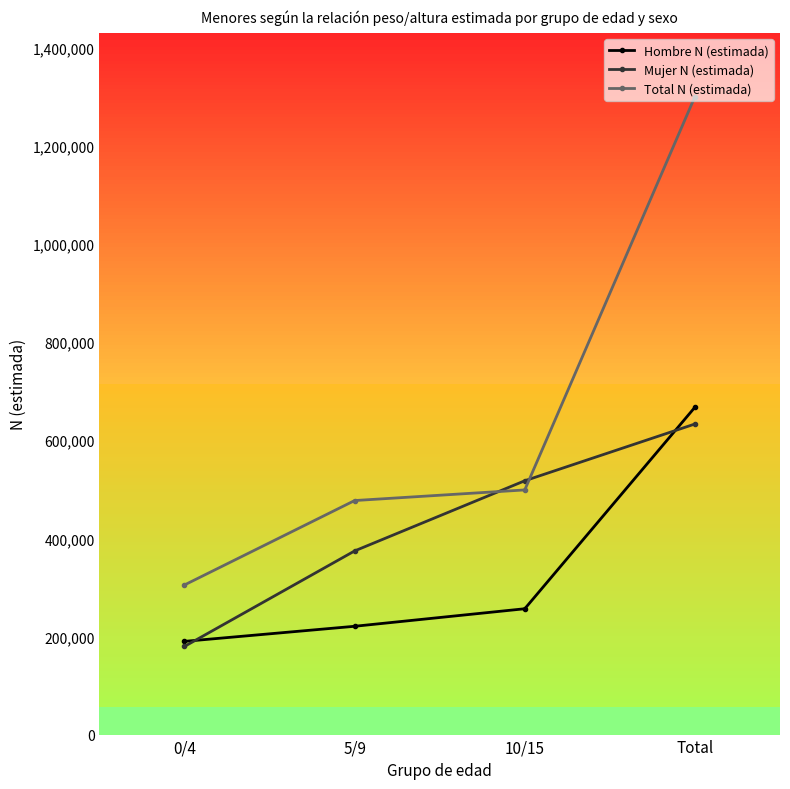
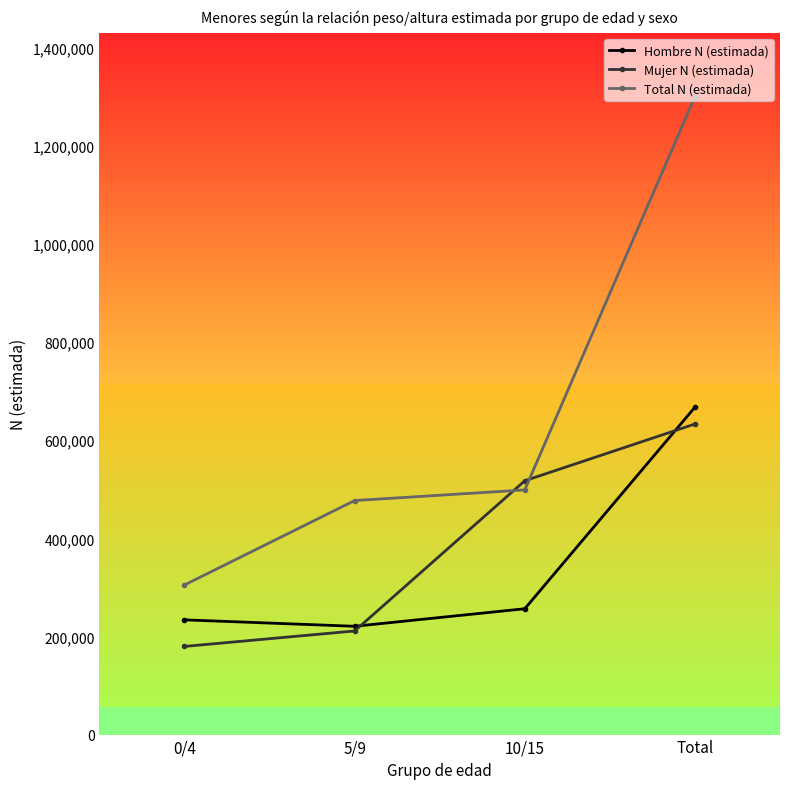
  {
    "Hombre N (estimada)": {
-     "0/4": "190,000",
+     "0/4": "230,000",
      "5/9": "220,000",
      "10/15": "260,000",
      "Total": "670,000"
    },
    "Mujer N (estimada)": {
      "0/4": "180,000",
-     "5/9": "370,000",
+     "5/9": "210,000",
      "10/15": "520,000",
      "Total": "630,000"
    },
    "Total N (estimada)": {
      "0/4": "310,000",
      "5/9": "480,000",
      "10/15": "500,000"
    }
  }
